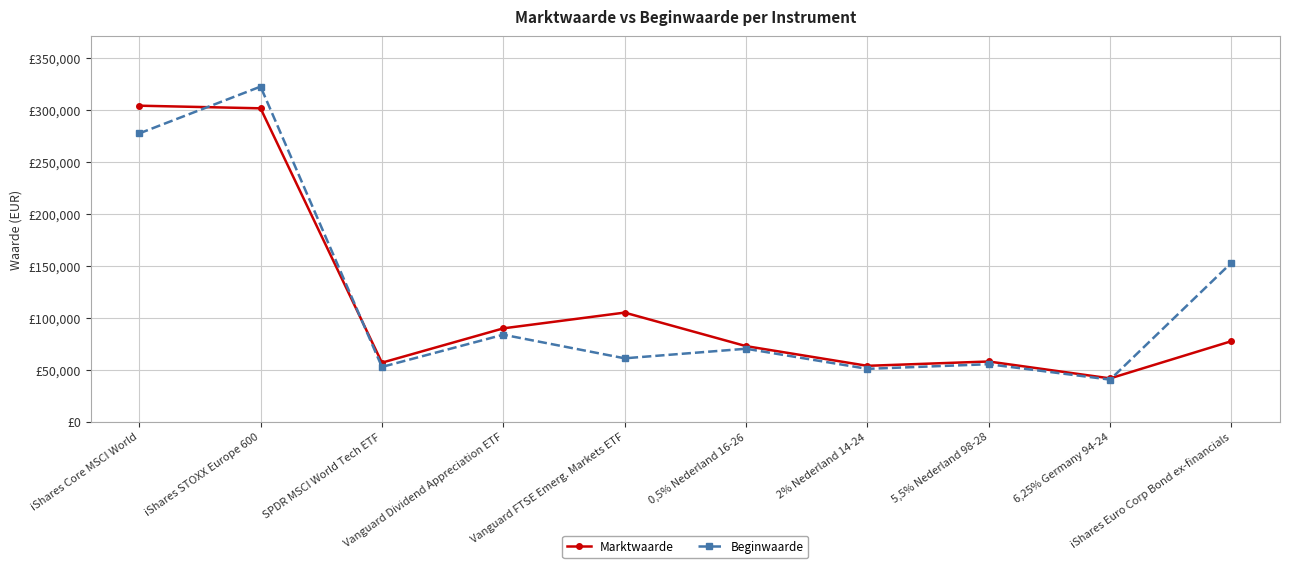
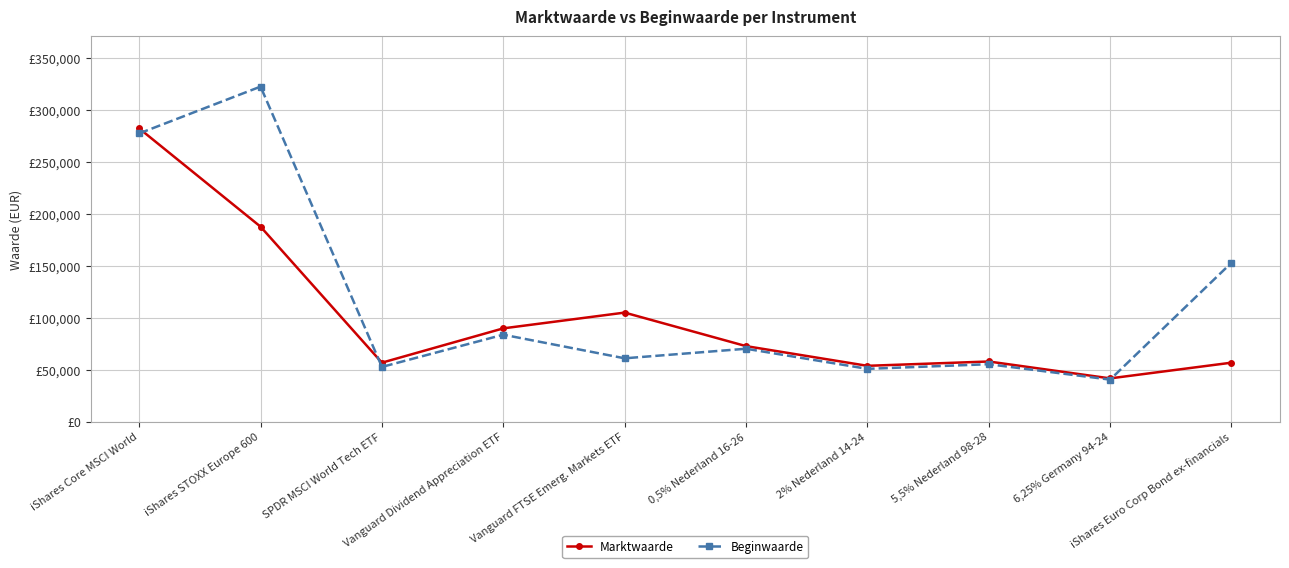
  {
    "Marktwaarde": {
-     "iShares Core MSCI World": "£304,000",
-     "iShares STOXX Europe 600": "£302,000",
+     "iShares Core MSCI World": "£282,000",
+     "iShares STOXX Europe 600": "£188,000",
      "SPDR MSCI World Tech ETF": "£57,000",
      "Vanguard Dividend Appreciation ETF": "£90,000",
      "Vanguard FTSE Emerg. Markets ETF": "£105,000",
      "0,5% Nederland 16-26": "£73,000",
      "2% Nederland 14-24": "£54,000",
      "5,5% Nederland 98-28": "£58,000",
-     "iShares Euro Corp Bond ex-financials": "£78,000"
+     "iShares Euro Corp Bond ex-financials": "£57,000"
    },
    "Beginwaarde": {
      "iShares Core MSCI World": "£278,000",
      "iShares STOXX Europe 600": "£323,000",
      "SPDR MSCI World Tech ETF": "£53,000",
      "Vanguard Dividend Appreciation ETF": "£84,000",
      "Vanguard FTSE Emerg. Markets ETF": "£61,000",
      "0,5% Nederland 16-26": "£70,000",
      "2% Nederland 14-24": "£51,000",
      "5,5% Nederland 98-28": "£55,000",
      "iShares Euro Corp Bond ex-financials": "£153,000"
    }
  }
